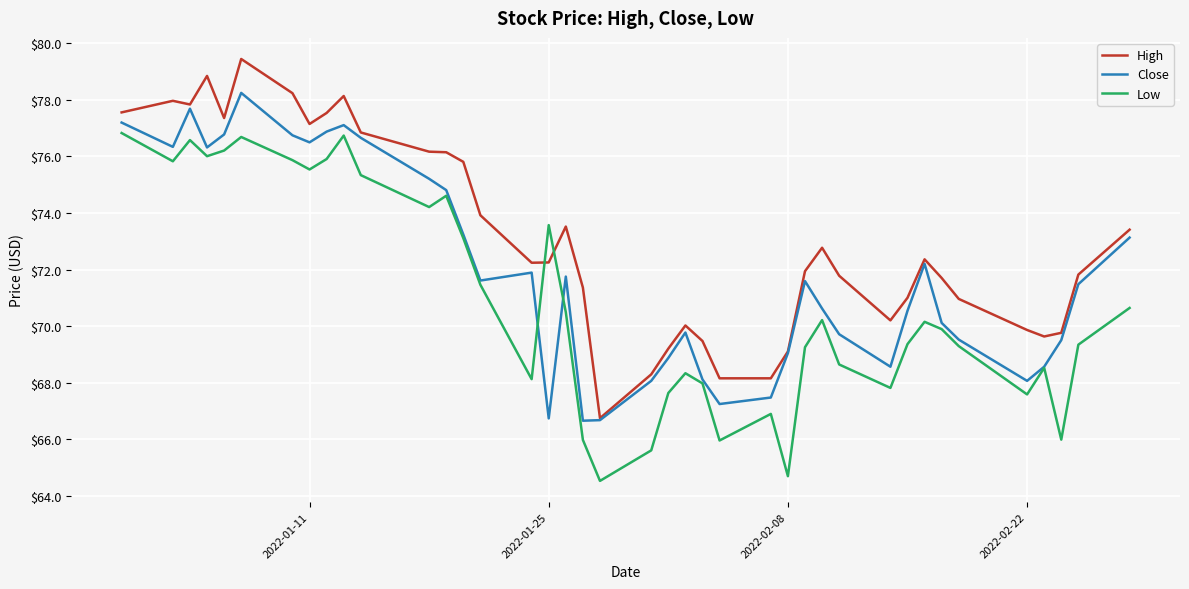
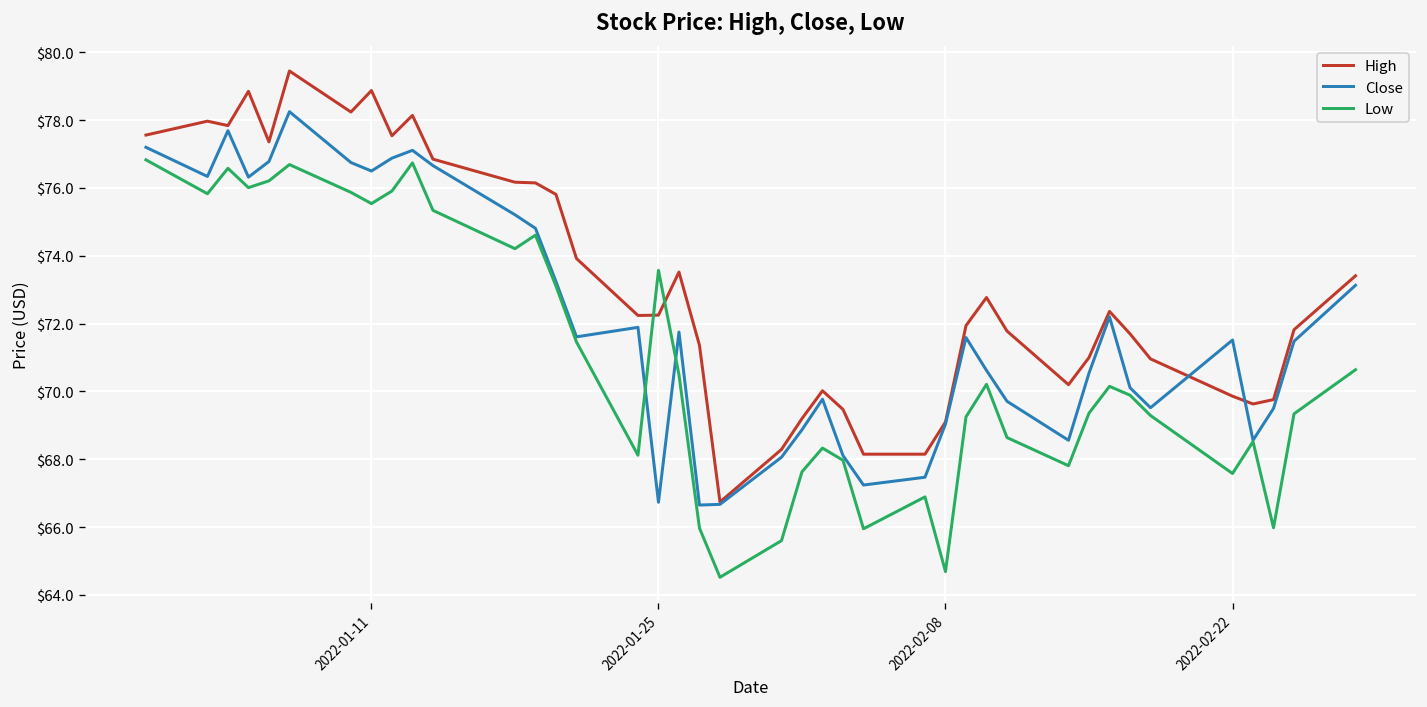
  {
    "High": {
-     "2022-01-11": "$77.2",
+     "2022-01-11": "$78.9",
      "2022-01-25": "$72.3",
      "2022-02-22": "$69.9"
    },
    "Close": {
      "2022-01-11": "$76.5",
      "2022-01-25": "$66.7",
-     "2022-02-22": "$68.1"
+     "2022-02-22": "$71.5"
    },
    "Low": {
      "2022-01-11": "$75.5",
      "2022-01-25": "$73.6",
      "2022-02-08": "$64.7",
      "2022-02-22": "$67.6"
    }
  }
